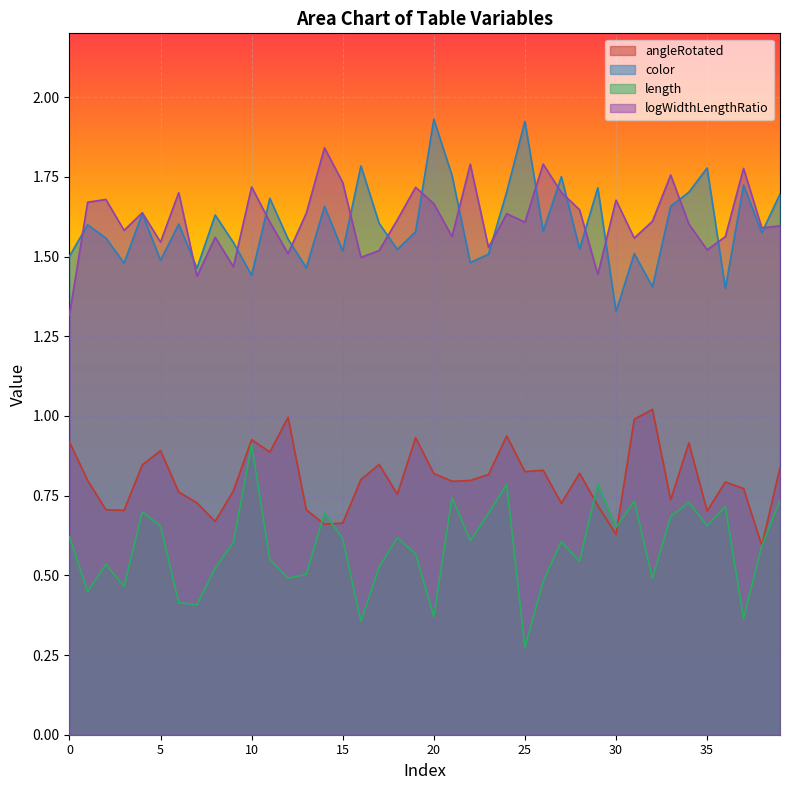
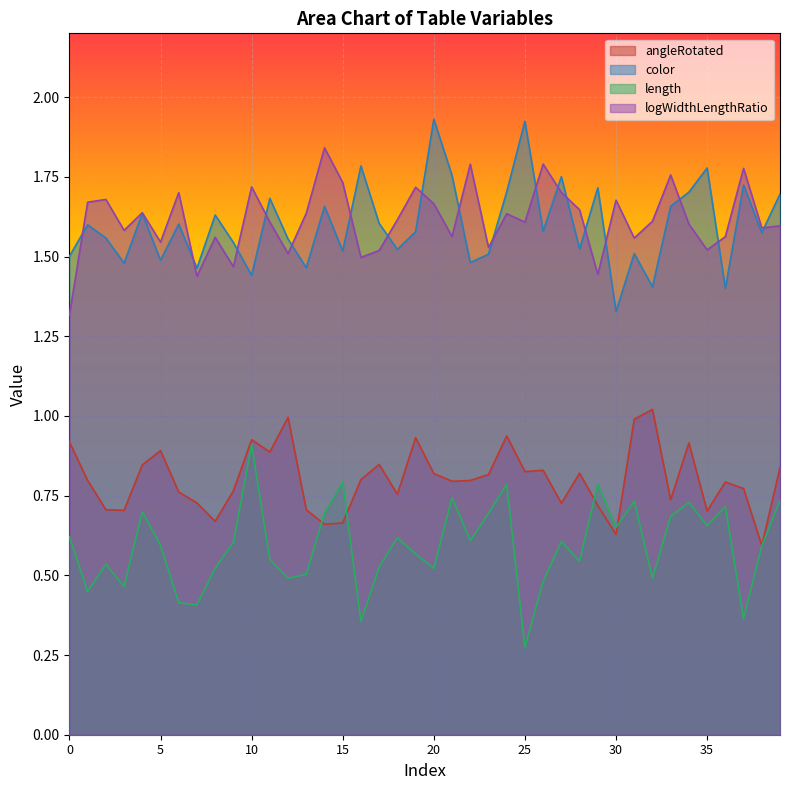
  {
    "angleRotated": {
      "0": 0.92,
      "5": 0.89,
      "10": 0.93,
      "15": 0.66,
      "20": 0.82,
      "25": 0.83,
      "30": 0.63,
      "35": 0.70
    },
    "color": {
      "0": 1.50,
      "5": 1.49,
      "10": 1.44,
      "15": 1.52,
      "20": 1.93,
      "25": 1.92,
      "30": 1.33,
      "35": 1.78
    },
    "length": {
      "0": 0.62,
-     "5": 0.65,
+     "5": 0.59,
      "10": 0.91,
-     "15": 0.61,
-     "20": 0.37,
+     "15": 0.79,
+     "20": 0.52,
      "25": 0.27,
      "30": 0.65,
      "35": 0.66
    },
    "logWidthLengthRatio": {
      "0": 1.32,
      "5": 1.55,
      "10": 1.72,
      "15": 1.73,
      "20": 1.67,
      "25": 1.61,
      "30": 1.68,
      "35": 1.52
    }
  }
